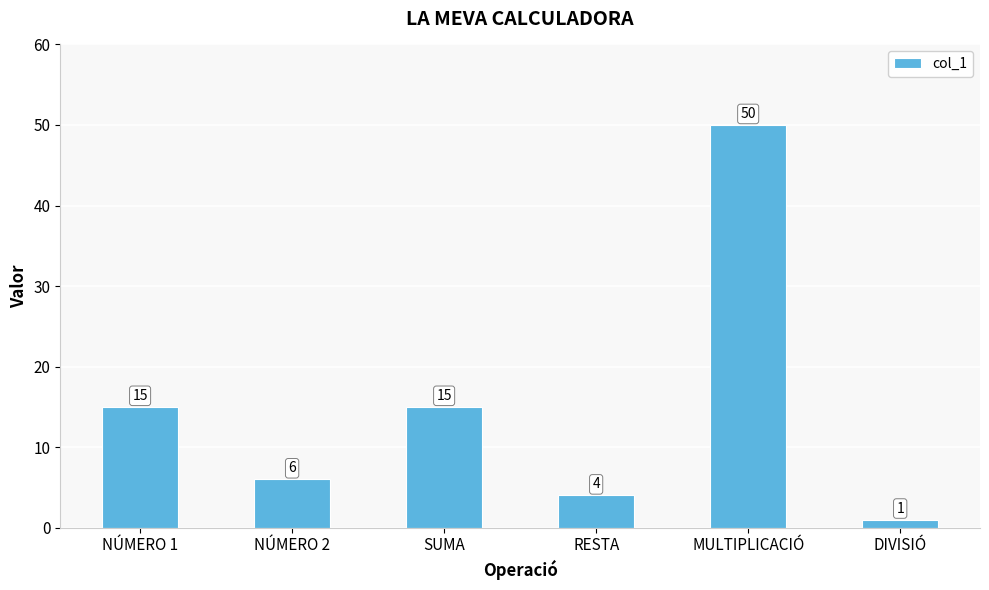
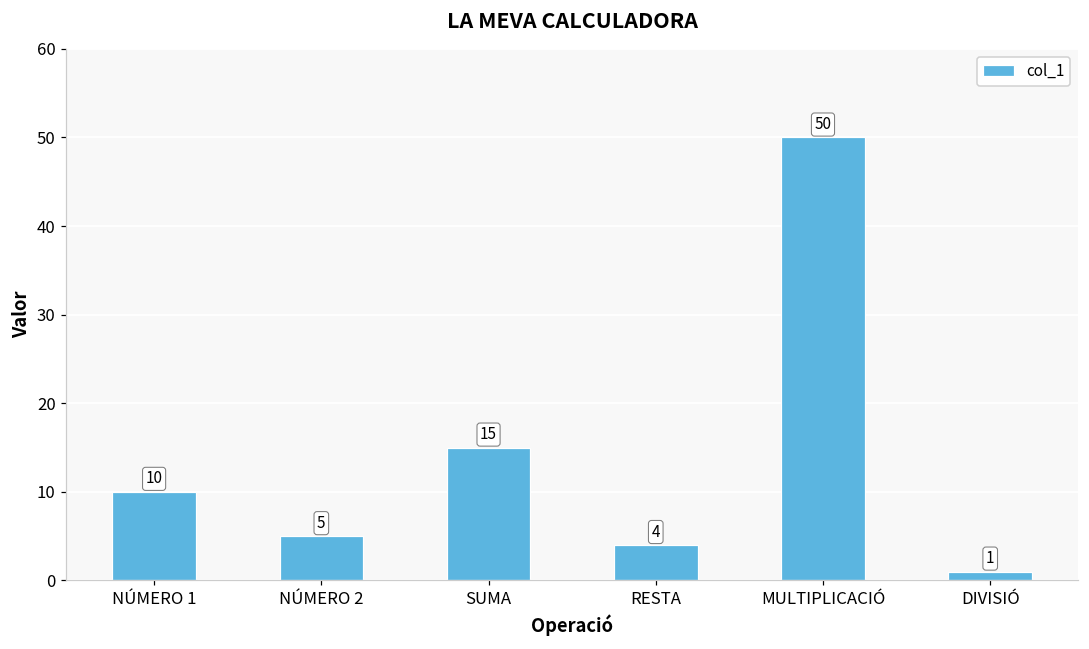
  {
-   "NÚMERO 1": 15,
-   "NÚMERO 2": 6
+   "NÚMERO 1": 10,
+   "NÚMERO 2": 5
  }
